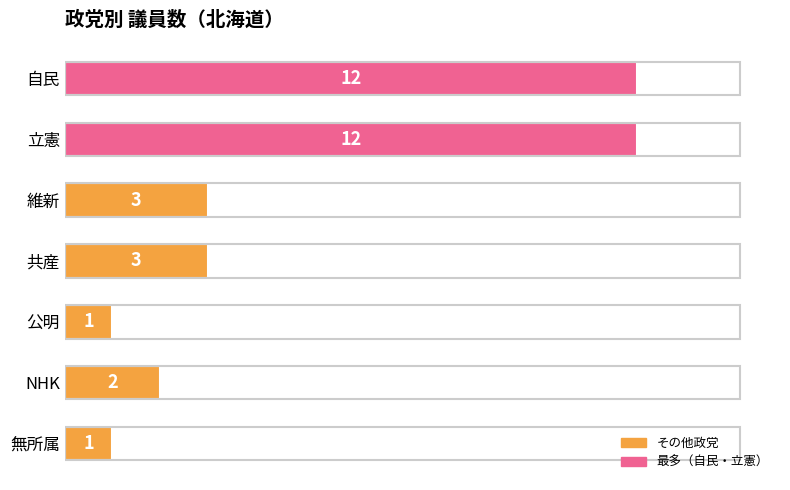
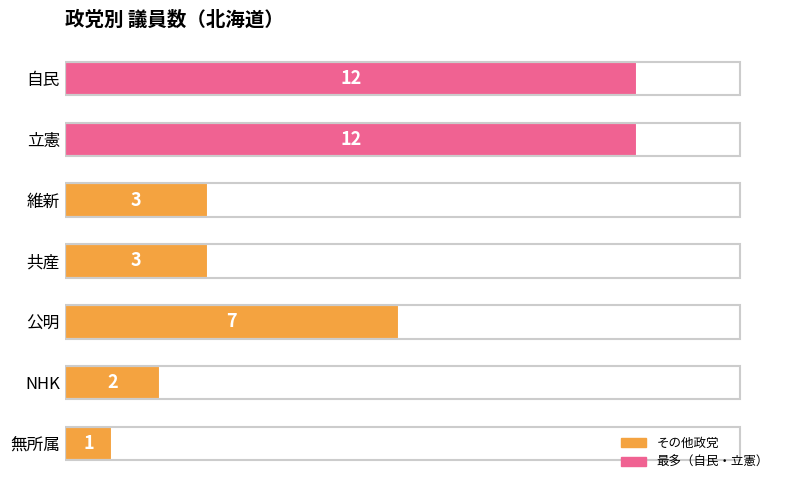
  {
    "自民": 12,
    "立憲": 12,
    "維新": 3,
    "共産": 3,
-   "公明": 1,
+   "公明": 7,
    "NHK": 2,
    "無所属": 1
  }
